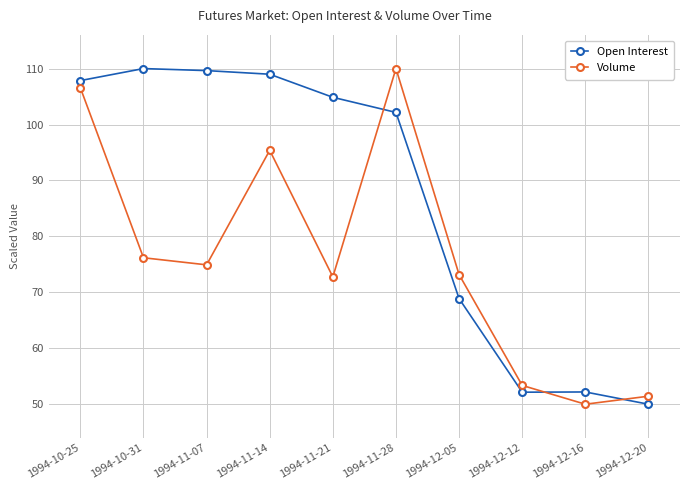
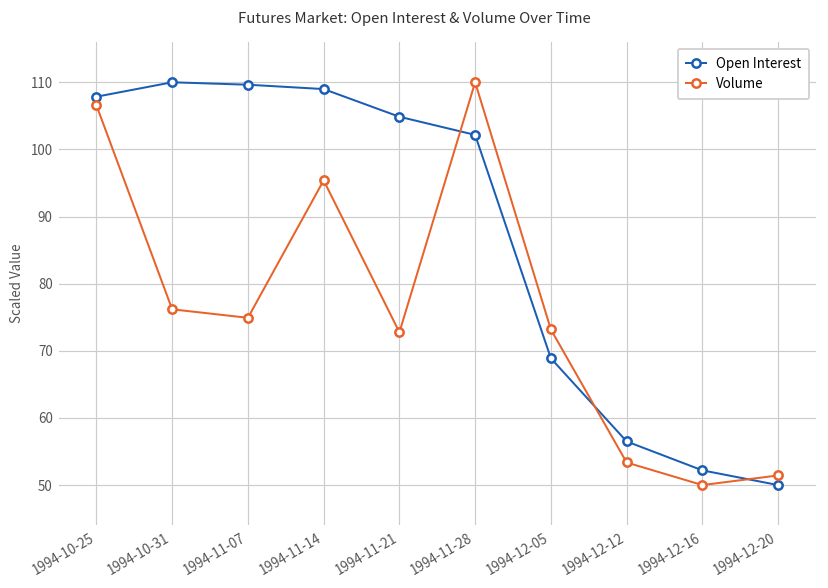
  {
    "Open Interest": {
      "1994-10-25": 108,
      "1994-10-31": 110,
      "1994-11-07": 110,
      "1994-11-14": 109,
      "1994-11-21": 105,
      "1994-11-28": 102,
      "1994-12-05": 69,
-     "1994-12-12": 52,
+     "1994-12-12": 57,
      "1994-12-16": 52,
      "1994-12-20": 50
    },
    "Volume": {
      "1994-10-25": 107,
      "1994-10-31": 76,
      "1994-11-07": 75,
      "1994-11-14": 95,
      "1994-11-21": 73,
      "1994-11-28": 110,
      "1994-12-05": 73,
      "1994-12-12": 53,
      "1994-12-16": 50,
      "1994-12-20": 51
    }
  }
